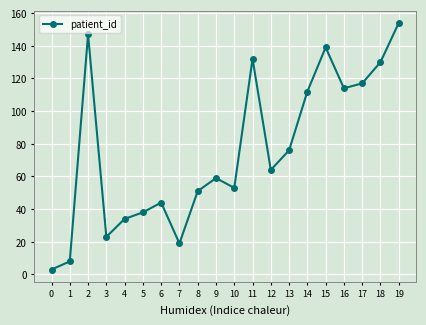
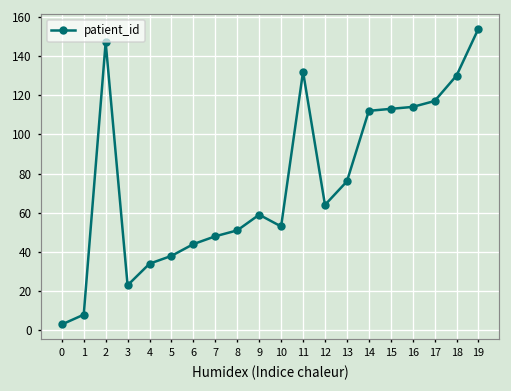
  {
    "0": 3,
    "1": 8,
    "2": 147,
    "3": 23,
    "4": 34,
    "5": 38,
    "6": 44,
-   "7": 19,
+   "7": 48,
    "8": 51,
    "9": 59,
    "10": 53,
    "11": 132,
    "12": 64,
    "13": 76,
    "14": 112,
-   "15": 139,
+   "15": 113,
    "16": 114,
    "17": 117,
    "18": 130,
    "19": 154
  }
